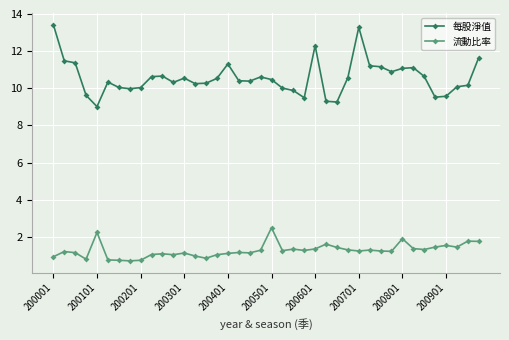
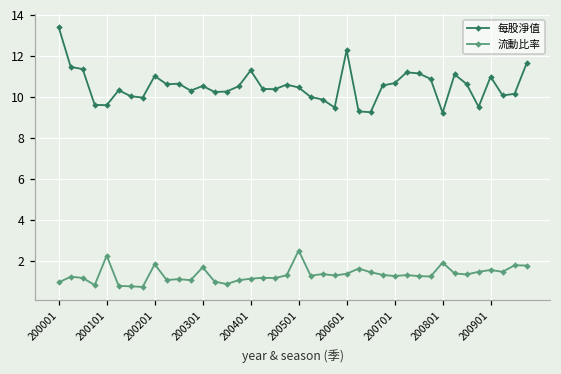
  {
    "每股淨值": {
      "200001": 13.4,
-     "200101": 9.0,
-     "200201": 10.0,
+     "200101": 9.6,
+     "200201": 11.0,
      "200301": 10.5,
      "200401": 11.3,
      "200501": 10.5,
      "200601": 12.3,
-     "200701": 13.3,
-     "200801": 11.1,
-     "200901": 9.6
+     "200701": 10.7,
+     "200801": 9.2,
+     "200901": 11.0
    },
    "流動比率": {
      "200001": 0.9,
      "200101": 2.2,
-     "200201": 0.7,
-     "200301": 1.1,
+     "200201": 1.8,
+     "200301": 1.7,
      "200401": 1.1,
      "200501": 2.5,
      "200601": 1.4,
      "200701": 1.2,
      "200801": 1.9,
      "200901": 1.5
    }
  }
